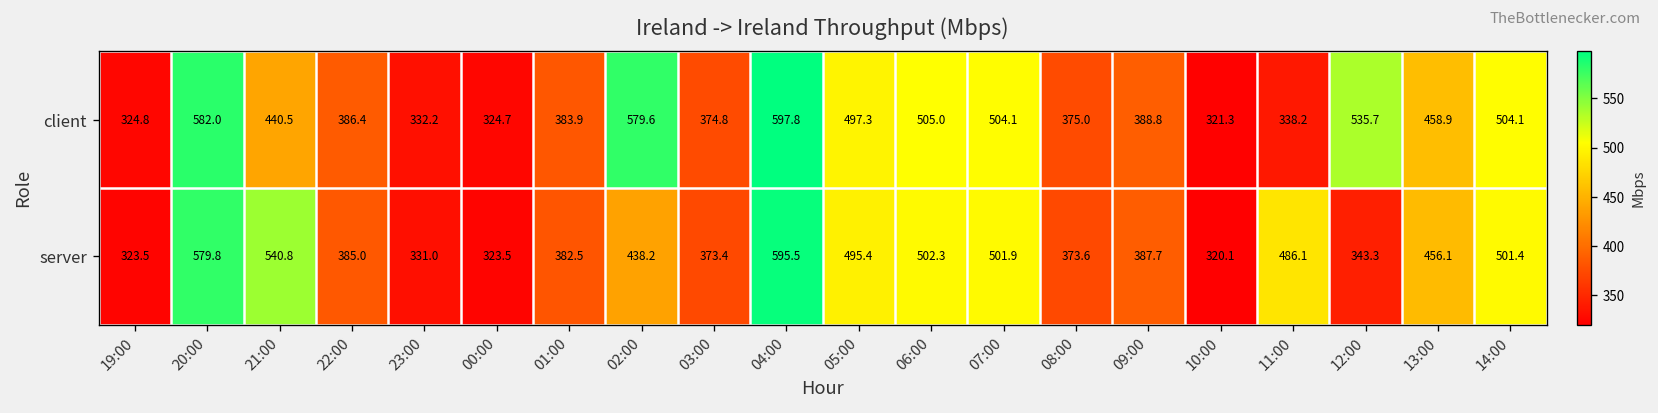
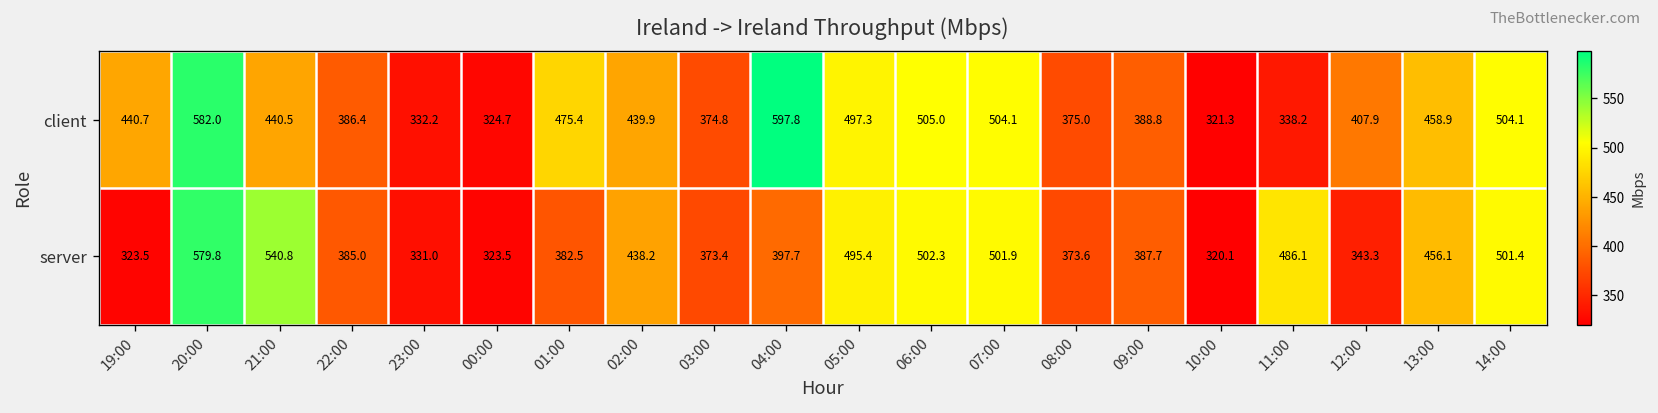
  {
    "client": {
-     "19:00": 324.8,
+     "19:00": 440.7,
      "20:00": 582.0,
      "21:00": 440.5,
      "22:00": 386.4,
      "23:00": 332.2,
      "00:00": 324.7,
-     "01:00": 383.9,
-     "02:00": 579.6,
+     "01:00": 475.4,
+     "02:00": 439.9,
      "03:00": 374.8,
      "04:00": 597.8,
      "05:00": 497.3,
      "06:00": 505.0,
      "07:00": 504.1,
      "08:00": 375.0,
      "09:00": 388.8,
      "10:00": 321.3,
      "11:00": 338.2,
-     "12:00": 535.7,
+     "12:00": 407.9,
      "13:00": 458.9,
      "14:00": 504.1
    },
    "server": {
      "19:00": 323.5,
      "20:00": 579.8,
      "21:00": 540.8,
      "22:00": 385.0,
      "23:00": 331.0,
      "00:00": 323.5,
      "01:00": 382.5,
      "02:00": 438.2,
      "03:00": 373.4,
-     "04:00": 595.5,
+     "04:00": 397.7,
      "05:00": 495.4,
      "06:00": 502.3,
      "07:00": 501.9,
      "08:00": 373.6,
      "09:00": 387.7,
      "10:00": 320.1,
      "11:00": 486.1,
      "12:00": 343.3,
      "13:00": 456.1,
      "14:00": 501.4
    }
  }
